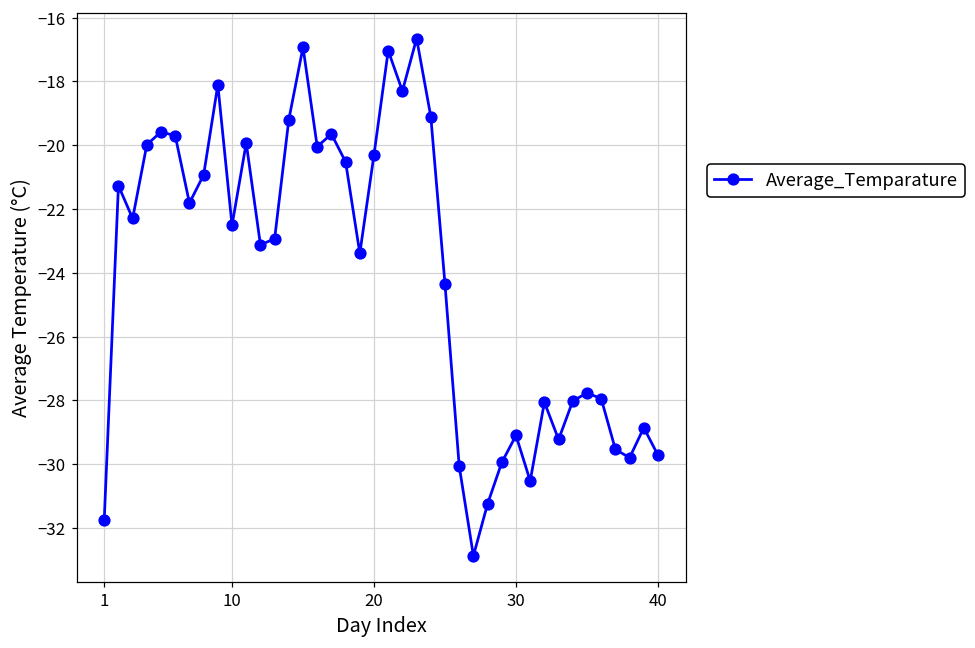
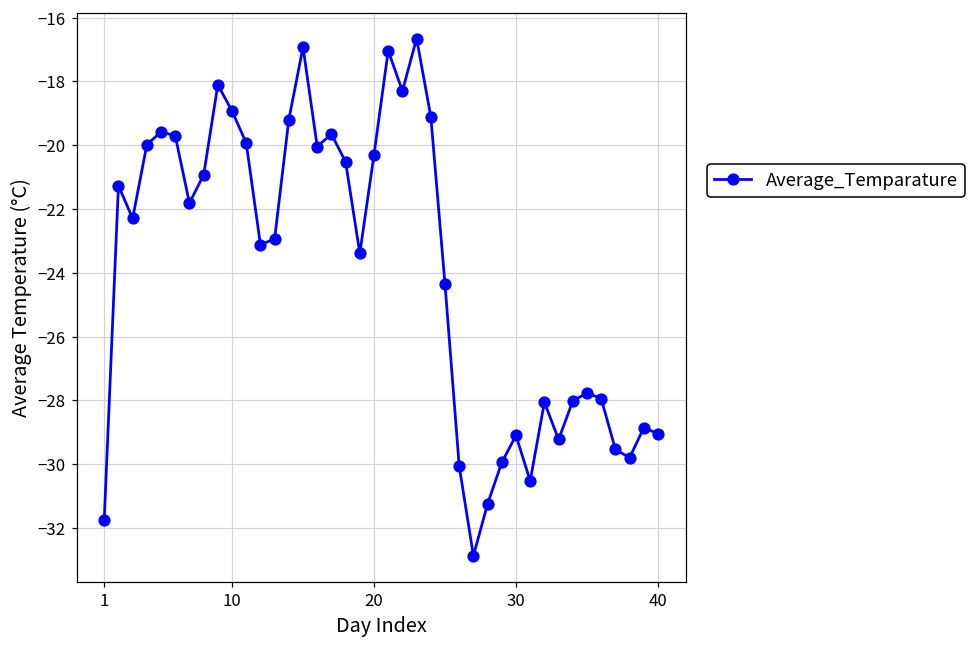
  {
    "1": -31.8,
-   "10": -22.5,
+   "10": -18.9,
    "20": -20.3,
    "30": -29.1,
-   "40": -29.7
+   "40": -29.0
  }
